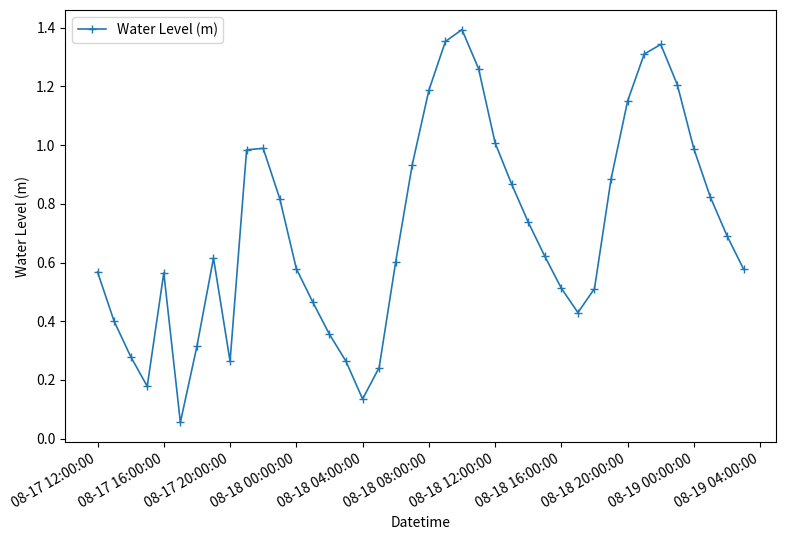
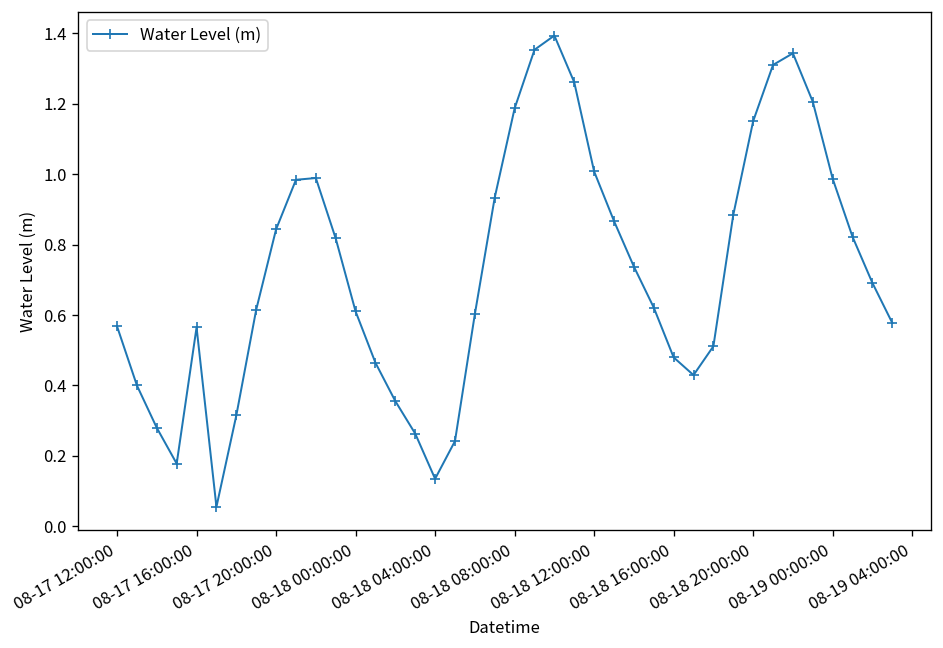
  {
    "08-17 12:00:00": 0.57,
    "08-17 16:00:00": 0.56,
-   "08-17 20:00:00": 0.26,
-   "08-18 00:00:00": 0.58,
+   "08-17 20:00:00": 0.84,
+   "08-18 00:00:00": 0.61,
    "08-18 04:00:00": 0.14,
    "08-18 08:00:00": 1.19,
    "08-18 12:00:00": 1.01,
-   "08-18 16:00:00": 0.51,
+   "08-18 16:00:00": 0.48,
    "08-18 20:00:00": 1.15,
    "08-19 00:00:00": 0.99
  }
